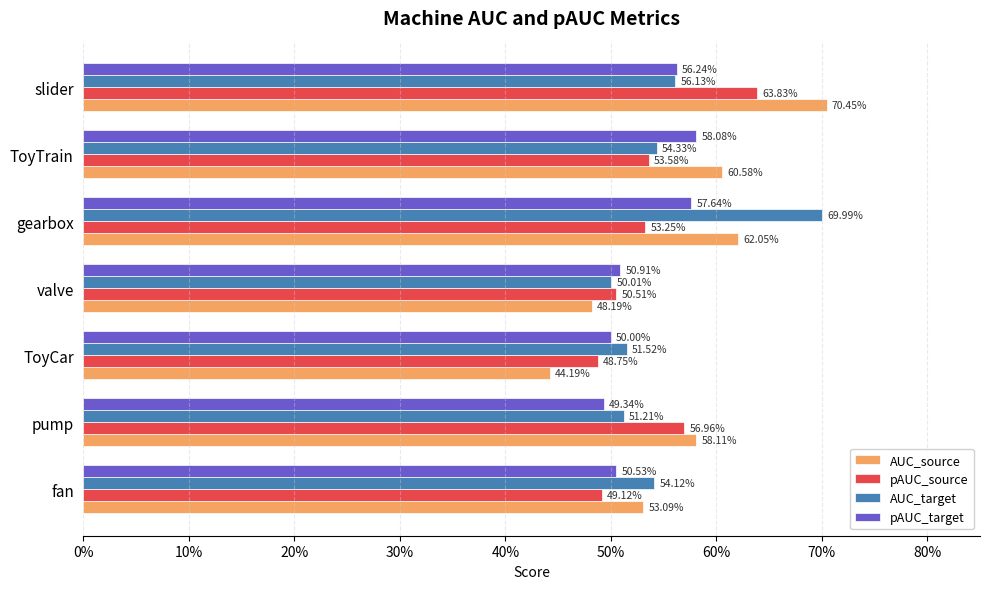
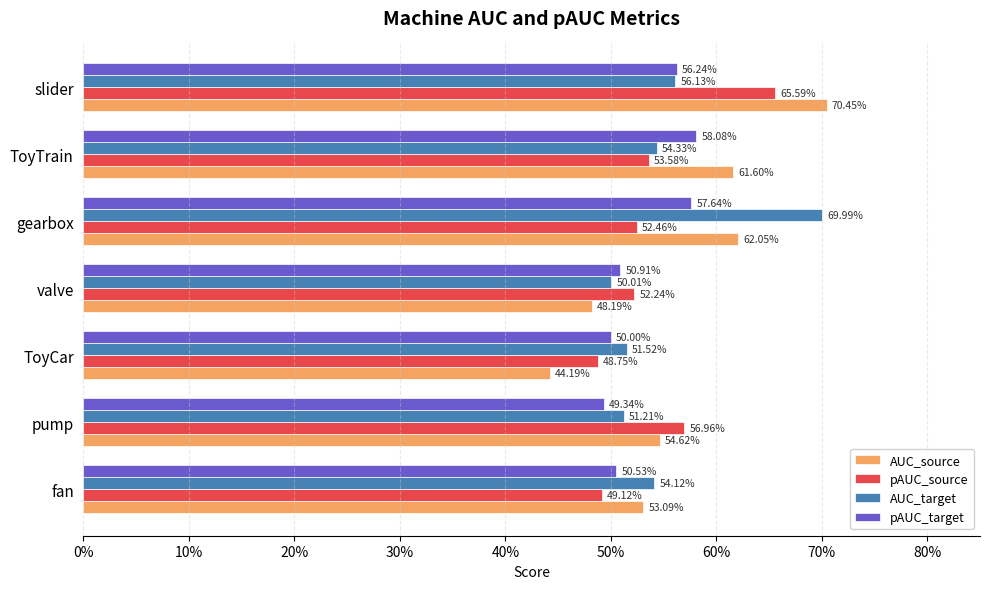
  {
    "AUC_source": {
      "slider": "70.45%",
-     "ToyTrain": "60.58%",
+     "ToyTrain": "61.60%",
      "gearbox": "62.05%",
      "valve": "48.19%",
      "ToyCar": "44.19%",
-     "pump": "58.11%",
+     "pump": "54.62%",
      "fan": "53.09%"
    },
    "pAUC_source": {
-     "slider": "63.83%",
+     "slider": "65.59%",
      "ToyTrain": "53.58%",
-     "gearbox": "53.25%",
-     "valve": "50.51%",
+     "gearbox": "52.46%",
+     "valve": "52.24%",
      "ToyCar": "48.75%",
      "pump": "56.96%",
      "fan": "49.12%"
    }
  }
